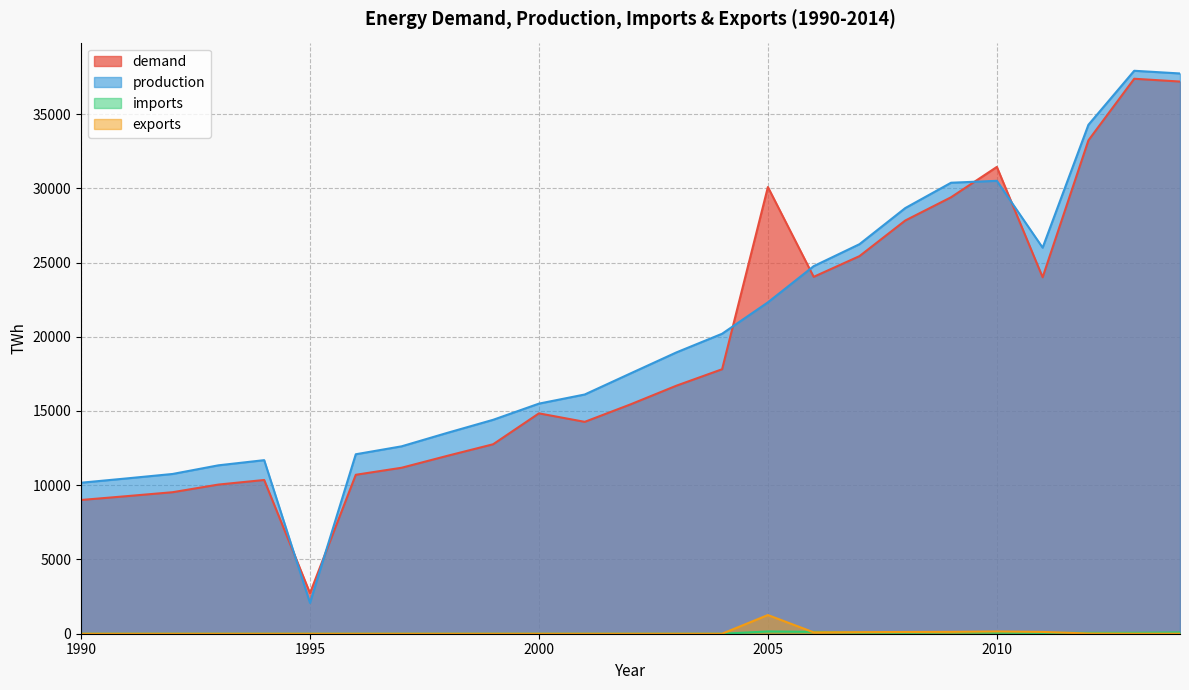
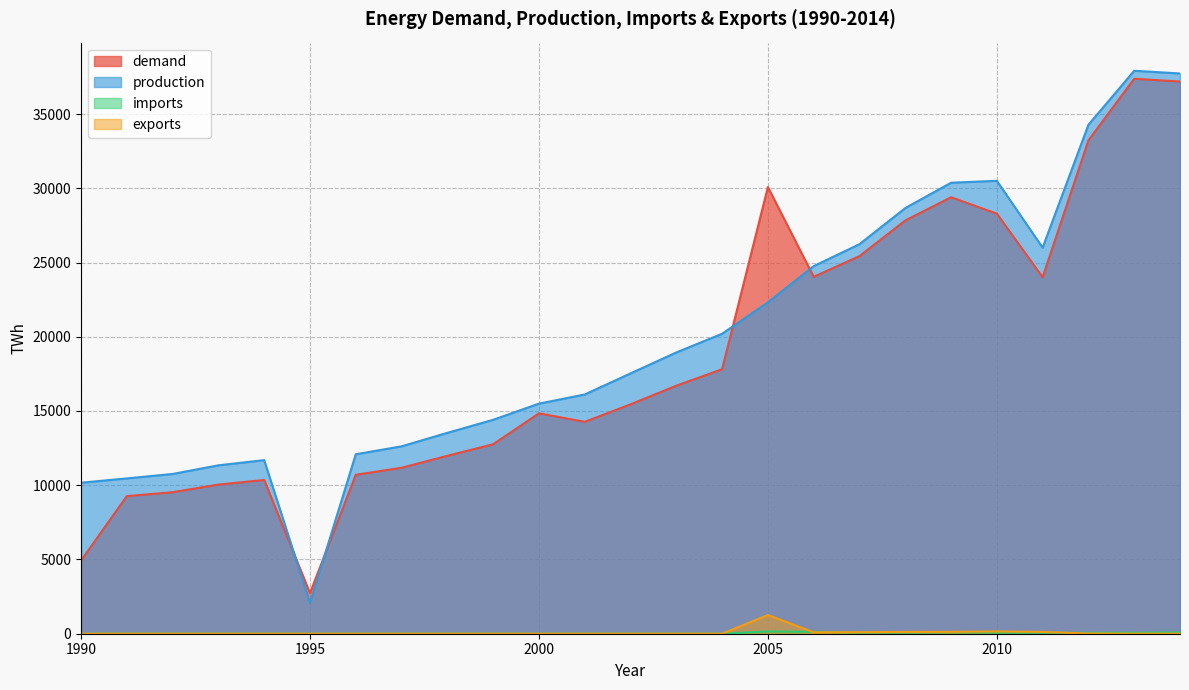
  {
    "demand": {
-     "1990": 9000,
+     "1990": 4900,
      "1995": 2700,
      "2000": 14800,
      "2005": 30100,
-     "2010": 31400
+     "2010": 28300
    },
    "production": {
      "1990": 10200,
      "1995": 2100,
      "2000": 15500,
      "2005": 22300,
      "2010": 30500
    },
    "imports": {
      "2005": 200
    },
    "exports": {
      "2005": 1300
    }
  }
